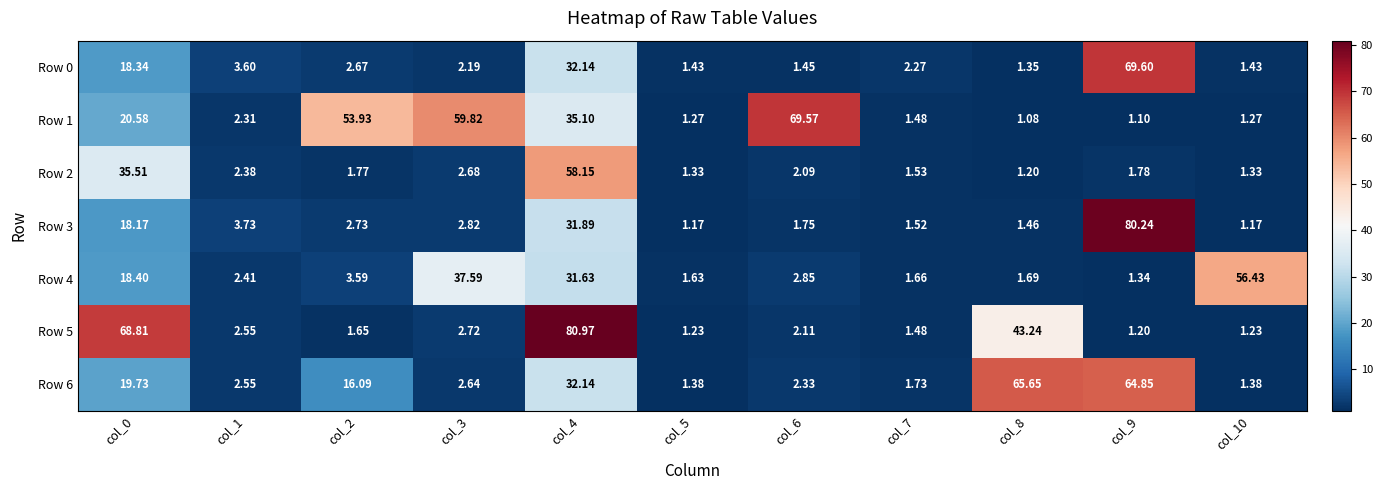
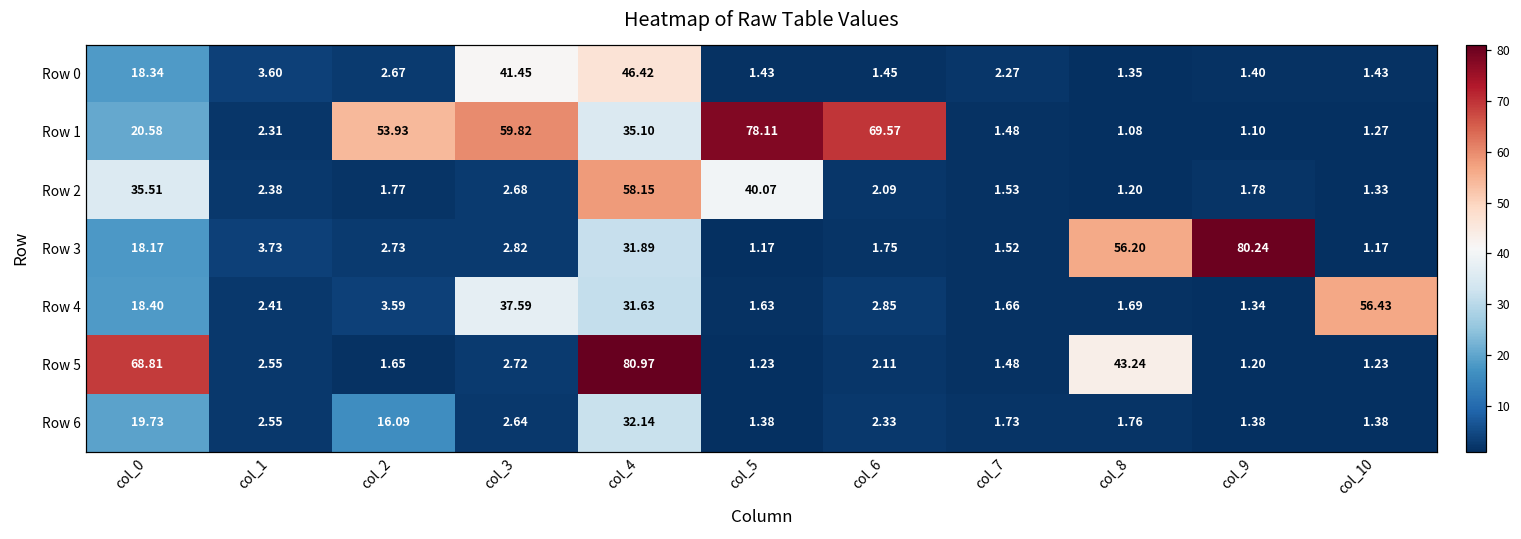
  {
    "Row 0": {
      "col_0": 18.34,
      "col_1": 3.60,
      "col_2": 2.67,
-     "col_3": 2.19,
-     "col_4": 32.14,
+     "col_3": 41.45,
+     "col_4": 46.42,
      "col_5": 1.43,
      "col_6": 1.45,
      "col_7": 2.27,
      "col_8": 1.35,
-     "col_9": 69.60,
+     "col_9": 1.40,
      "col_10": 1.43
    },
    "Row 1": {
      "col_0": 20.58,
      "col_1": 2.31,
      "col_2": 53.93,
      "col_3": 59.82,
      "col_4": 35.10,
-     "col_5": 1.27,
+     "col_5": 78.11,
      "col_6": 69.57,
      "col_7": 1.48,
      "col_8": 1.08,
      "col_9": 1.10,
      "col_10": 1.27
    },
    "Row 2": {
      "col_0": 35.51,
      "col_1": 2.38,
      "col_2": 1.77,
      "col_3": 2.68,
      "col_4": 58.15,
-     "col_5": 1.33,
+     "col_5": 40.07,
      "col_6": 2.09,
      "col_7": 1.53,
      "col_8": 1.20,
      "col_9": 1.78,
      "col_10": 1.33
    },
    "Row 3": {
      "col_0": 18.17,
      "col_1": 3.73,
      "col_2": 2.73,
      "col_3": 2.82,
      "col_4": 31.89,
      "col_5": 1.17,
      "col_6": 1.75,
      "col_7": 1.52,
-     "col_8": 1.46,
+     "col_8": 56.20,
      "col_9": 80.24,
      "col_10": 1.17
    },
    "Row 4": {
      "col_0": 18.40,
      "col_1": 2.41,
      "col_2": 3.59,
      "col_3": 37.59,
      "col_4": 31.63,
      "col_5": 1.63,
      "col_6": 2.85,
      "col_7": 1.66,
      "col_8": 1.69,
      "col_9": 1.34,
      "col_10": 56.43
    },
    "Row 5": {
      "col_0": 68.81,
      "col_1": 2.55,
      "col_2": 1.65,
      "col_3": 2.72,
      "col_4": 80.97,
      "col_5": 1.23,
      "col_6": 2.11,
      "col_7": 1.48,
      "col_8": 43.24,
      "col_9": 1.20,
      "col_10": 1.23
    },
    "Row 6": {
      "col_0": 19.73,
      "col_1": 2.55,
      "col_2": 16.09,
      "col_3": 2.64,
      "col_4": 32.14,
      "col_5": 1.38,
      "col_6": 2.33,
      "col_7": 1.73,
-     "col_8": 65.65,
-     "col_9": 64.85,
+     "col_8": 1.76,
+     "col_9": 1.38,
      "col_10": 1.38
    }
  }
